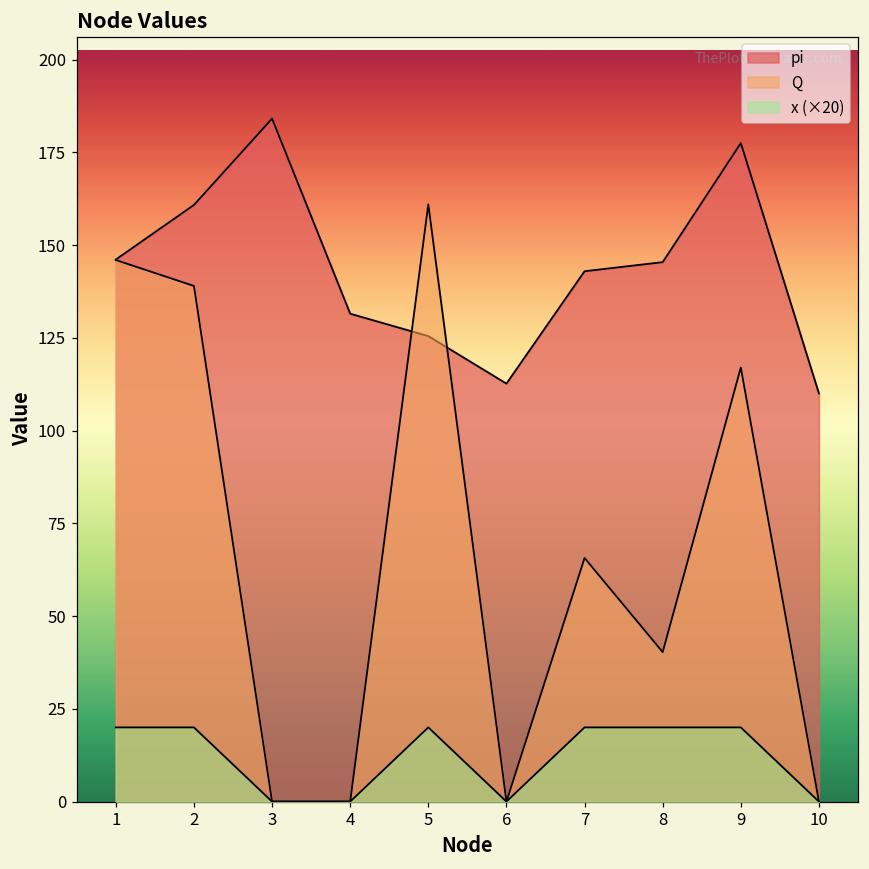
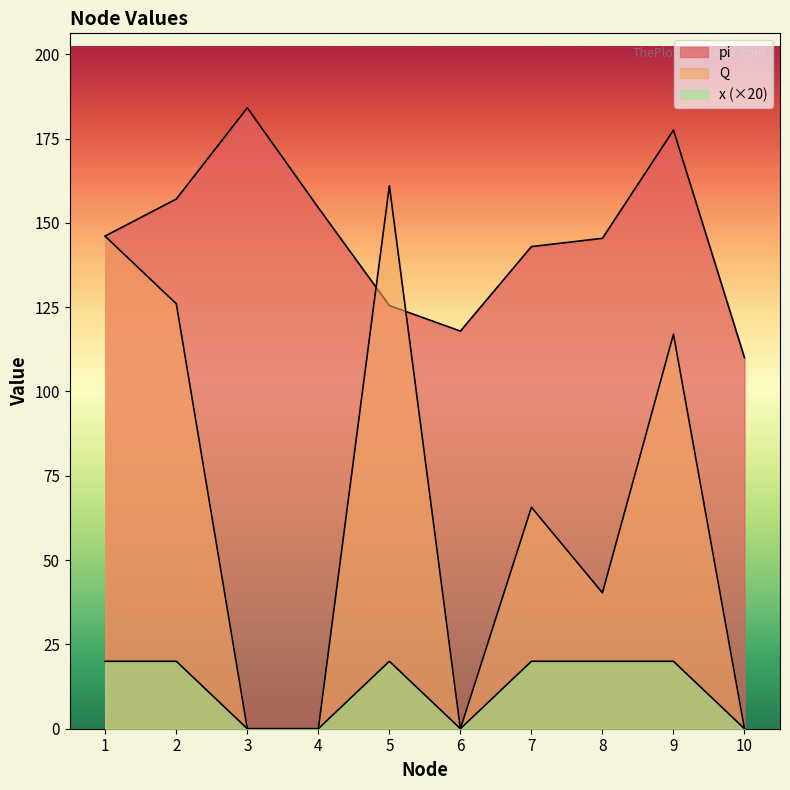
  {
    "pi": {
-     "2": 161,
+     "2": 157,
      "3": 184,
-     "4": 132,
+     "4": 154,
      "5": 125,
-     "6": 113,
+     "6": 118,
      "7": 143,
      "8": 145,
      "9": 178,
      "10": 110
    },
    "Q": {
-     "2": 139,
+     "2": 126,
      "5": 161,
      "7": 66,
      "8": 40,
      "9": 117
    },
    "x (×20)": {
      "1": 20,
      "2": 20,
      "5": 20,
      "7": 20,
      "8": 20,
      "9": 20
    }
  }
